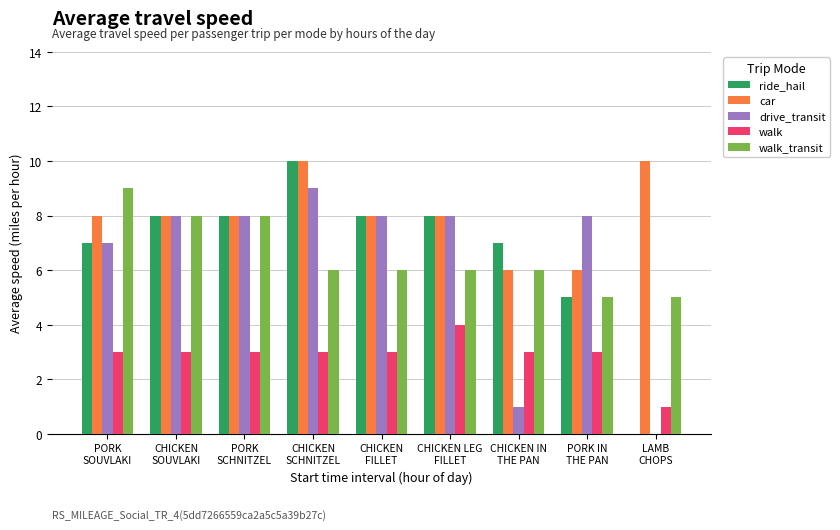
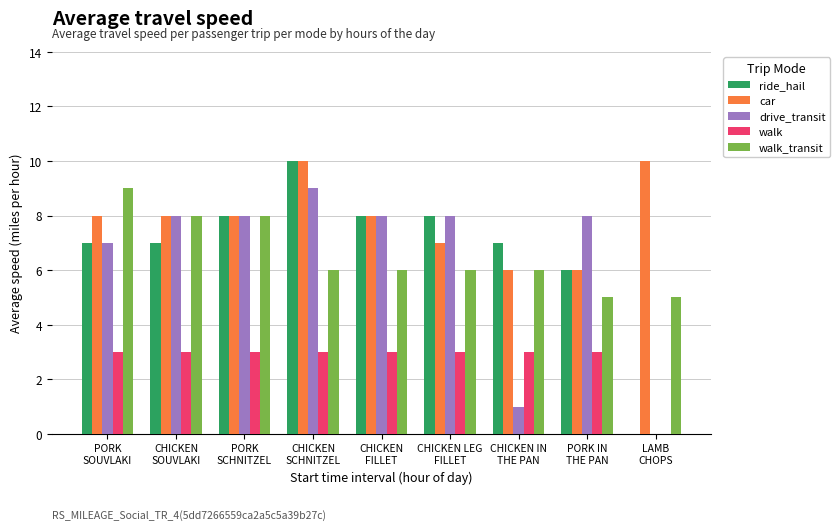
  {
    "ride_hail": {
      "PORK SOUVLAKI": 7,
-     "CHICKEN SOUVLAKI": 8,
+     "CHICKEN SOUVLAKI": 7,
      "PORK SCHNITZEL": 8,
      "CHICKEN SCHNITZEL": 10,
      "CHICKEN FILLET": 8,
      "CHICKEN LEG FILLET": 8,
      "CHICKEN IN THE PAN": 7,
-     "PORK IN THE PAN": 5,
+     "PORK IN THE PAN": 6,
      "LAMB CHOPS": 0
    },
    "car": {
      "PORK SOUVLAKI": 8,
      "CHICKEN SOUVLAKI": 8,
      "PORK SCHNITZEL": 8,
      "CHICKEN SCHNITZEL": 10,
      "CHICKEN FILLET": 8,
-     "CHICKEN LEG FILLET": 8,
+     "CHICKEN LEG FILLET": 7,
      "CHICKEN IN THE PAN": 6,
      "PORK IN THE PAN": 6,
      "LAMB CHOPS": 10
    },
    "drive_transit": {
      "PORK SOUVLAKI": 7,
      "CHICKEN SOUVLAKI": 8,
      "PORK SCHNITZEL": 8,
      "CHICKEN SCHNITZEL": 9,
      "CHICKEN FILLET": 8,
      "CHICKEN LEG FILLET": 8,
      "CHICKEN IN THE PAN": 1,
      "PORK IN THE PAN": 8,
      "LAMB CHOPS": 0
    },
    "walk": {
      "PORK SOUVLAKI": 3,
      "CHICKEN SOUVLAKI": 3,
      "PORK SCHNITZEL": 3,
      "CHICKEN SCHNITZEL": 3,
      "CHICKEN FILLET": 3,
-     "CHICKEN LEG FILLET": 4,
+     "CHICKEN LEG FILLET": 3,
      "CHICKEN IN THE PAN": 3,
      "PORK IN THE PAN": 3,
-     "LAMB CHOPS": 1
+     "LAMB CHOPS": 0
    },
    "walk_transit": {
      "PORK SOUVLAKI": 9,
      "CHICKEN SOUVLAKI": 8,
      "PORK SCHNITZEL": 8,
      "CHICKEN SCHNITZEL": 6,
      "CHICKEN FILLET": 6,
      "CHICKEN LEG FILLET": 6,
      "CHICKEN IN THE PAN": 6,
      "PORK IN THE PAN": 5,
      "LAMB CHOPS": 5
    }
  }
